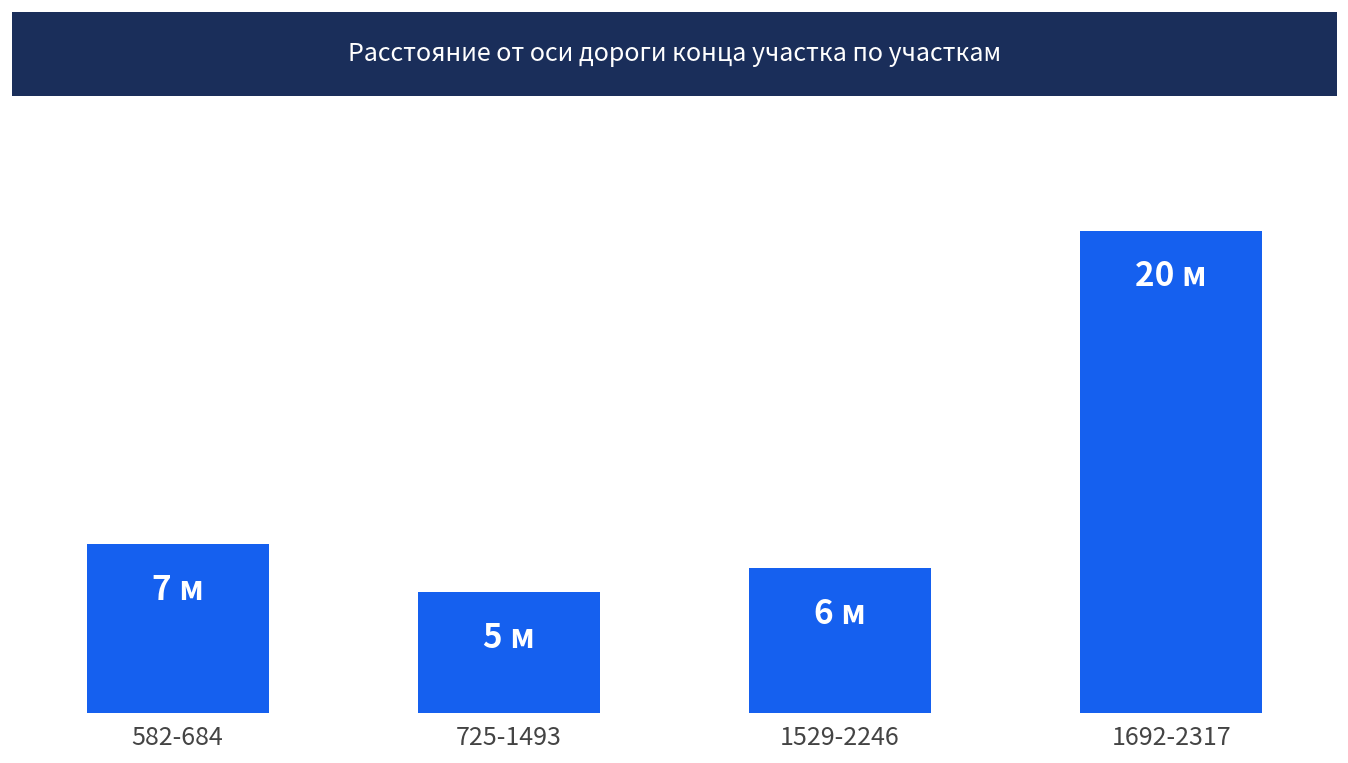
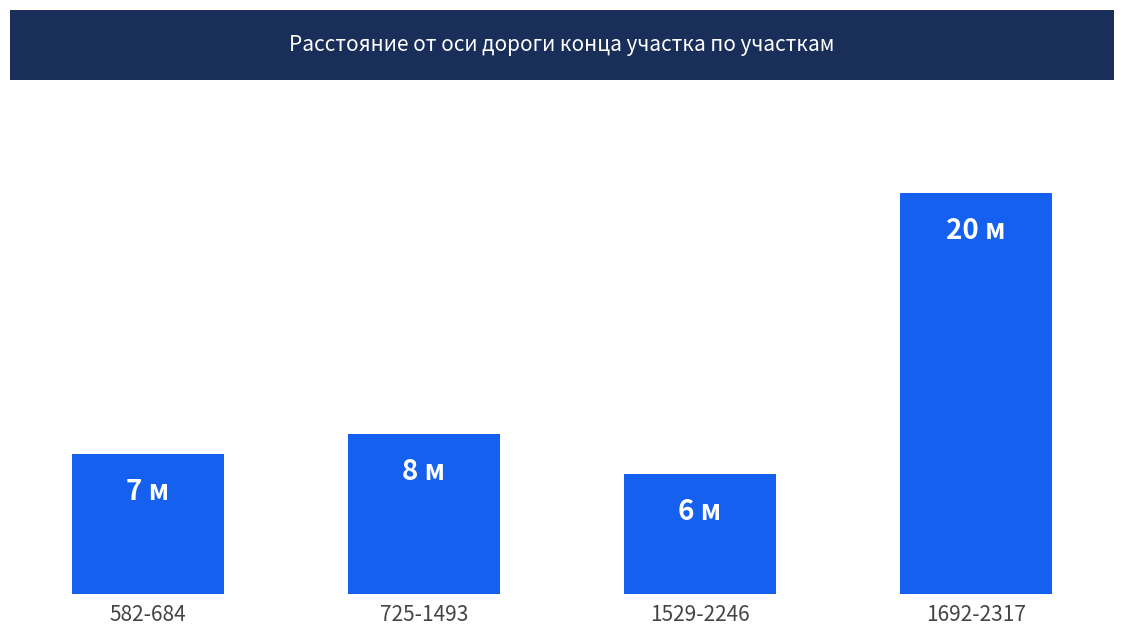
  {
    "582-684": 7,
-   "725-1493": 5,
+   "725-1493": 8,
    "1529-2246": 6,
    "1692-2317": 20
  }
